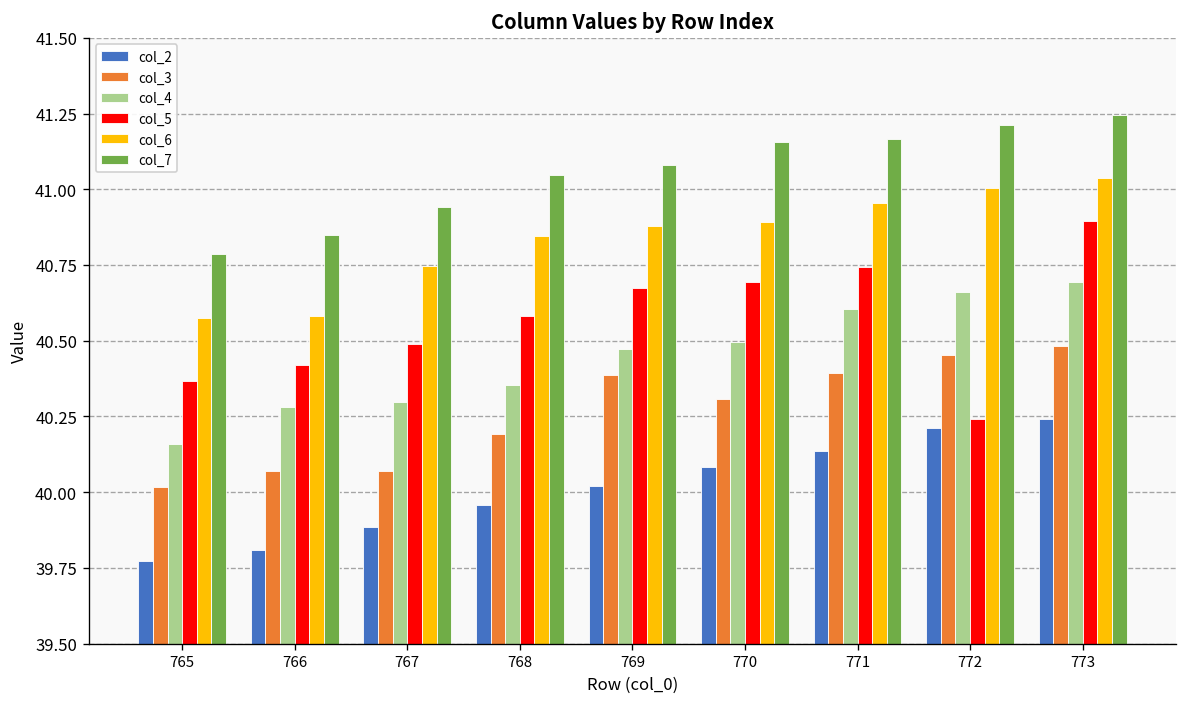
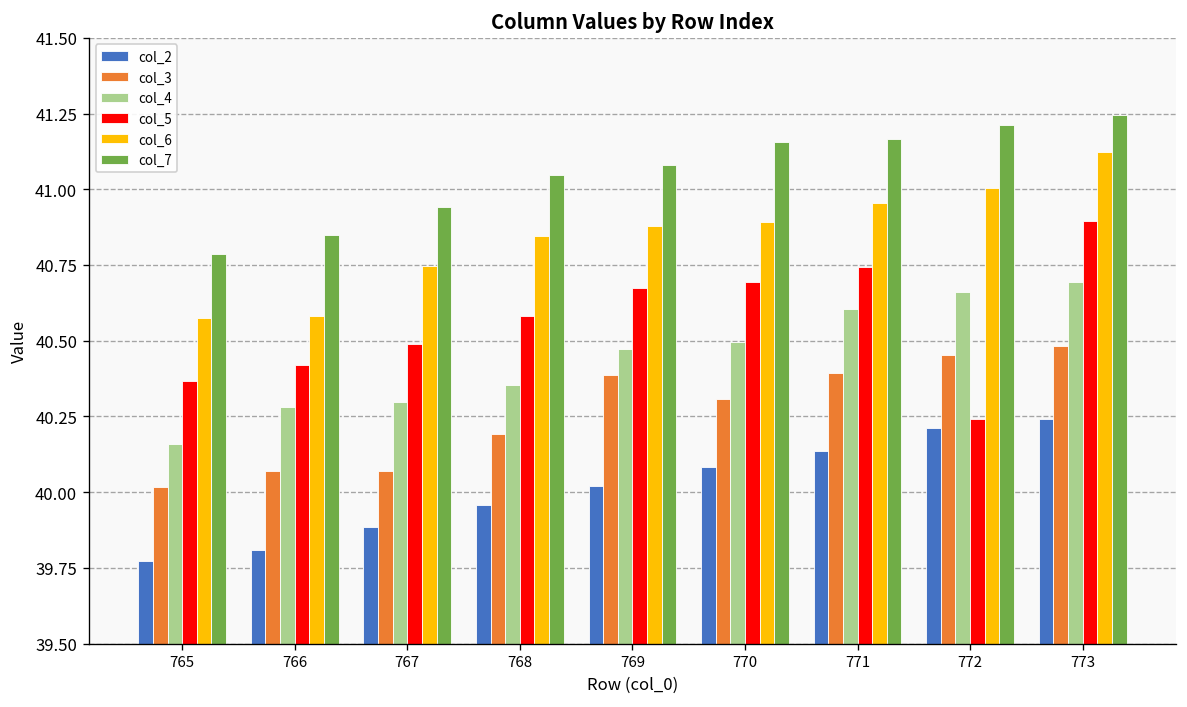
  {
    "col_2": {
      "765": 39.77,
      "766": 39.81,
      "767": 39.88,
      "768": 39.96,
      "769": 40.02,
      "770": 40.08,
      "771": 40.14,
      "772": 40.21,
      "773": 40.24
    },
    "col_3": {
      "765": 40.02,
      "766": 40.07,
      "767": 40.07,
      "768": 40.19,
      "769": 40.39,
      "770": 40.31,
      "771": 40.39,
      "772": 40.45,
      "773": 40.48
    },
    "col_4": {
      "765": 40.16,
      "766": 40.28,
      "767": 40.30,
      "768": 40.35,
      "769": 40.47,
      "770": 40.50,
      "771": 40.61,
      "772": 40.66,
      "773": 40.69
    },
    "col_5": {
      "765": 40.37,
      "766": 40.42,
      "767": 40.49,
      "768": 40.58,
      "769": 40.67,
      "770": 40.69,
      "771": 40.74,
      "772": 40.24,
      "773": 40.90
    },
    "col_6": {
      "765": 40.58,
      "766": 40.58,
      "767": 40.75,
      "768": 40.85,
      "769": 40.88,
      "770": 40.89,
      "771": 40.95,
      "772": 41.01,
-     "773": 41.04
+     "773": 41.12
    },
    "col_7": {
      "765": 40.78,
      "766": 40.85,
      "767": 40.94,
      "768": 41.05,
      "769": 41.08,
      "770": 41.16,
      "771": 41.16,
      "772": 41.21,
      "773": 41.25
    }
  }
